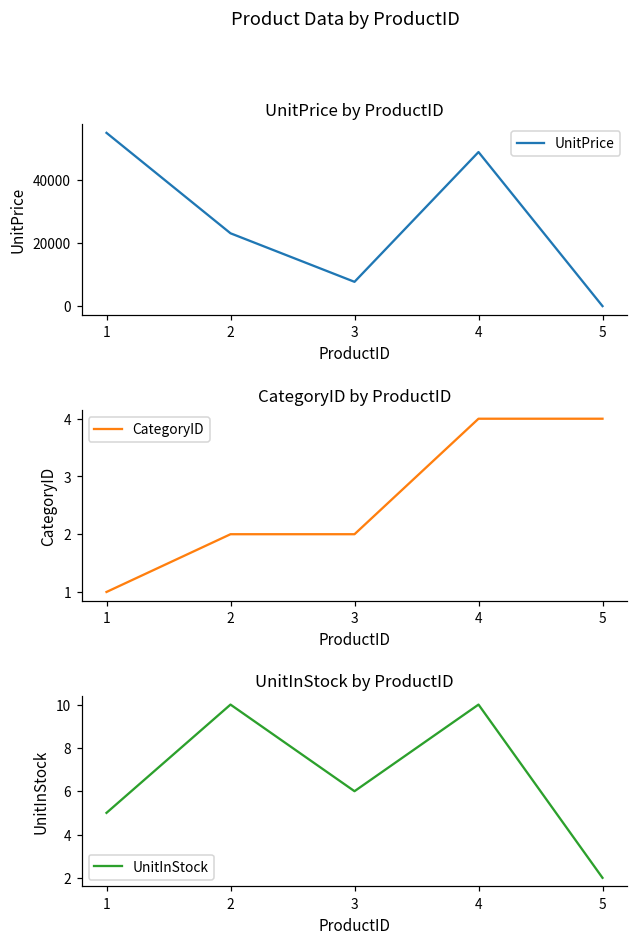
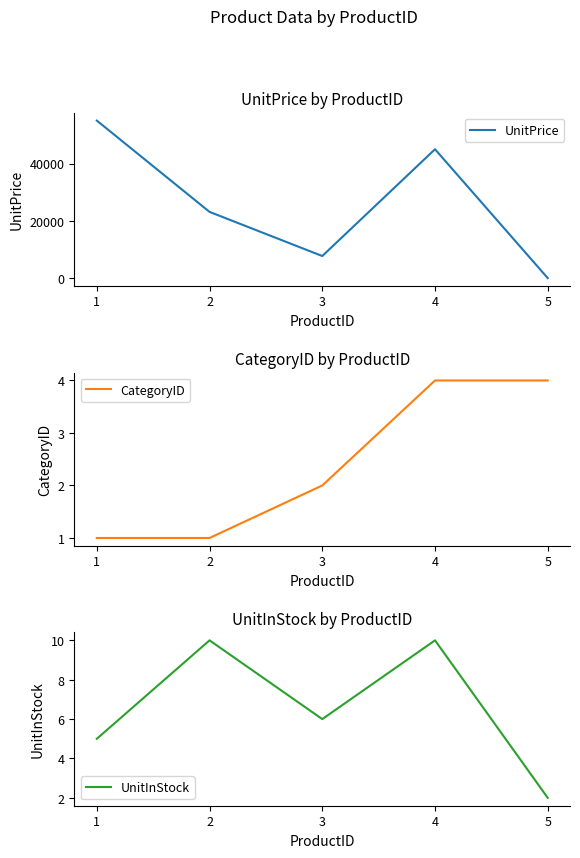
  {
    "UnitPrice by ProductID": {
      "1": 55000,
      "2": 23000,
      "3": 8000,
-     "4": 49000,
+     "4": 45000,
      "5": 0
    },
    "CategoryID by ProductID": {
      "1": 1,
-     "2": 2,
+     "2": 1,
      "3": 2,
      "4": 4,
      "5": 4
    },
    "UnitInStock by ProductID": {
      "1": 5.0,
      "2": 10.0,
      "3": 6.0,
      "4": 10.0,
      "5": 2.0
    }
  }
